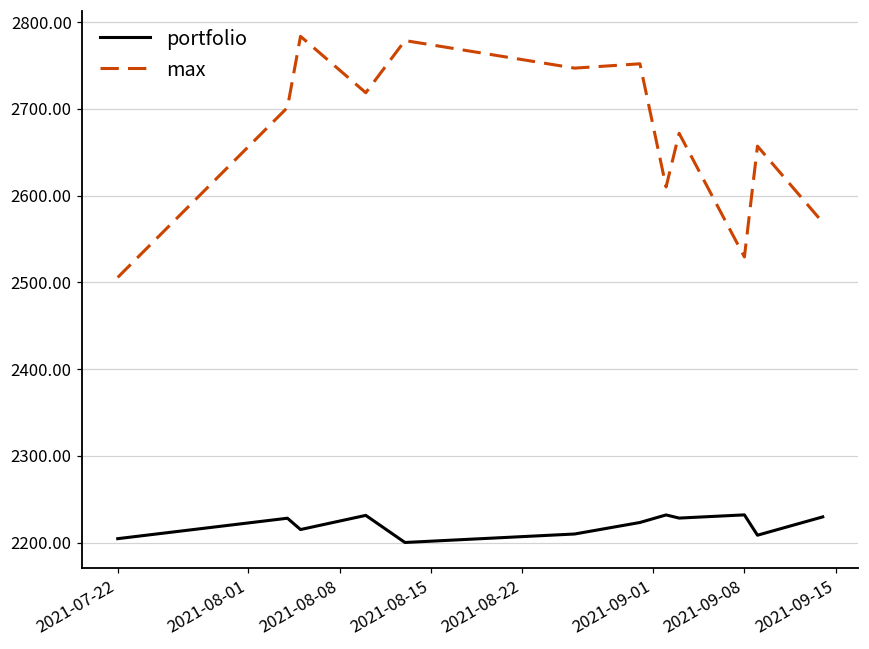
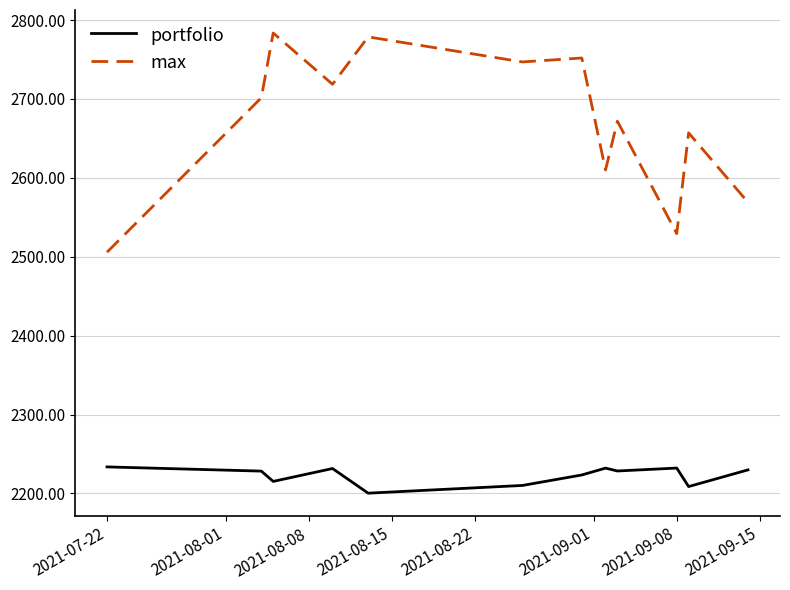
  {
    "portfolio": {
-     "2021-07-22": 2200,
+     "2021-07-22": 2230,
      "2021-09-08": 2230
    },
    "max": {
      "2021-07-22": 2510,
      "2021-09-08": 2530
    }
  }
